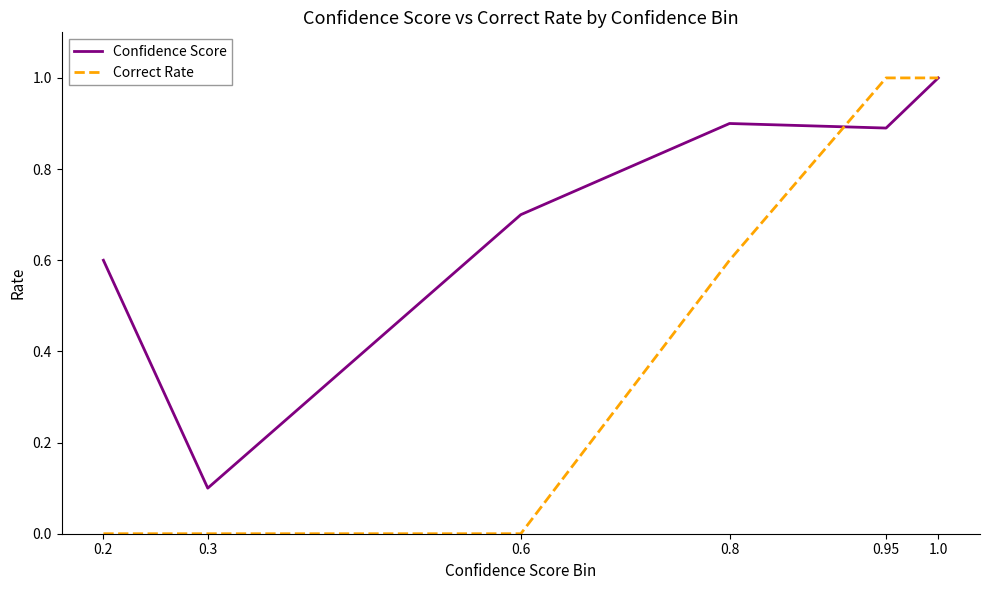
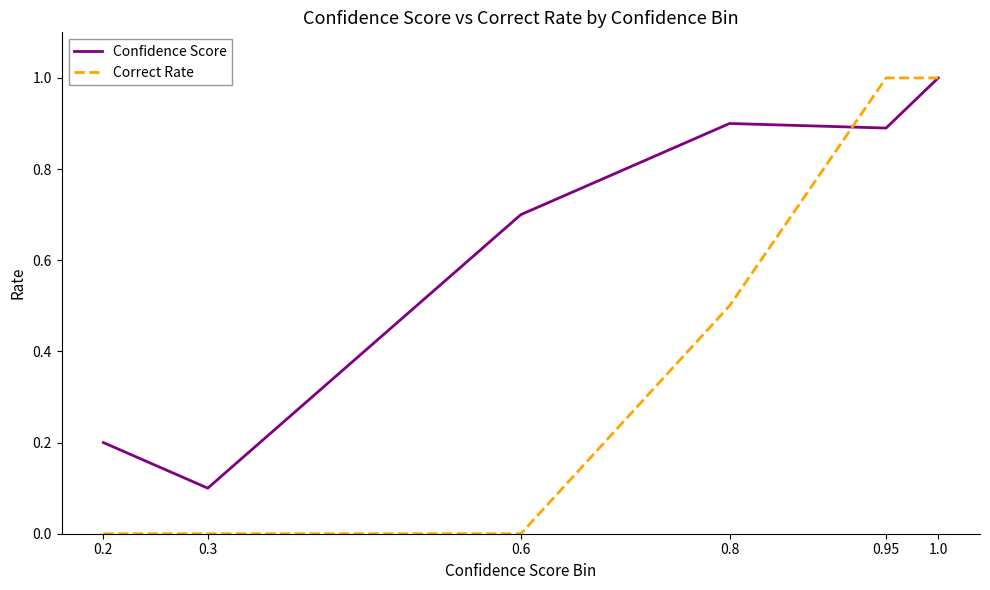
  {
    "Confidence Score": {
-     "0.2": 0.6,
+     "0.2": 0.2,
      "0.3": 0.1,
      "0.6": 0.7,
      "0.8": 0.9,
      "0.95": 0.89
    },
    "Correct Rate": {
      "0.2": 0.0,
      "0.3": 0.0,
      "0.6": 0.0,
-     "0.8": 0.6,
+     "0.8": 0.5,
      "0.95": 1.0
    }
  }
